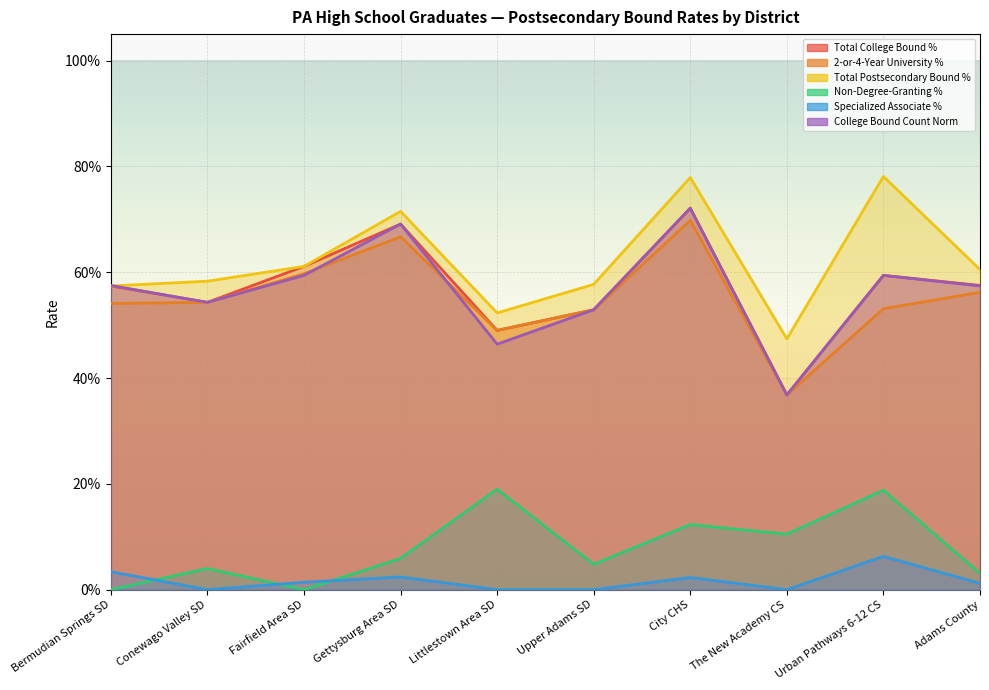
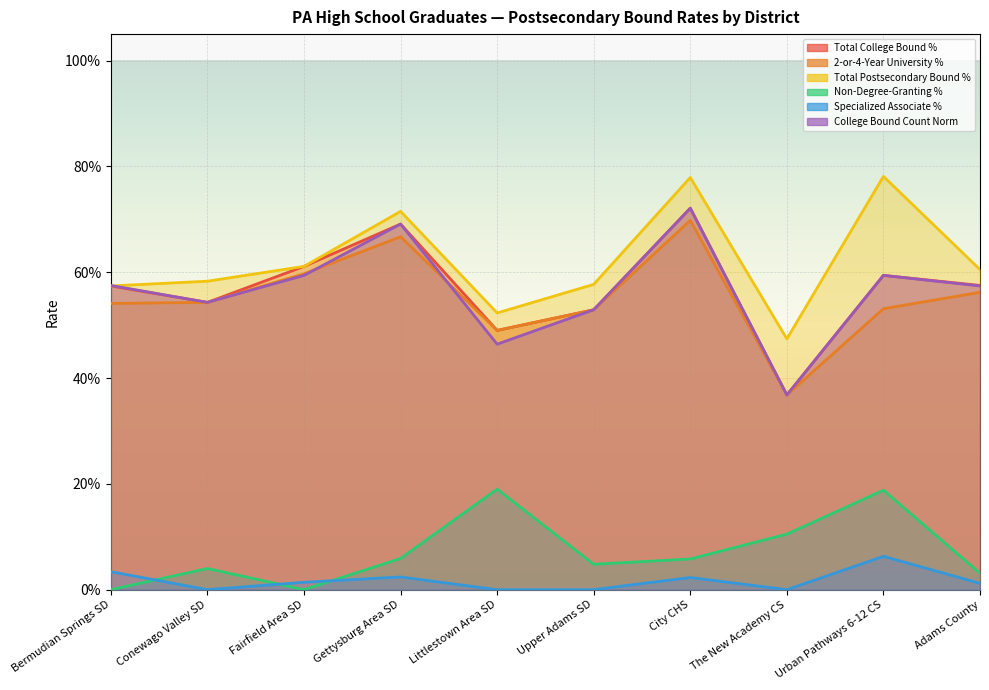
  {
    "Non-Degree-Granting %": {
      "Bermudian Springs SD": "0%",
      "Conewago Valley SD": "4%",
      "Fairfield Area SD": "0%",
      "Gettysburg Area SD": "6%",
      "Littlestown Area SD": "19%",
      "Upper Adams SD": "5%",
-     "City CHS": "12%",
+     "City CHS": "6%",
      "The New Academy CS": "11%",
      "Urban Pathways 6-12 CS": "19%",
      "Adams County": "3%"
    },
    "Specialized Associate %": {
      "Bermudian Springs SD": "3%",
      "Conewago Valley SD": "0%",
      "Fairfield Area SD": "1%",
      "Gettysburg Area SD": "2%",
      "Littlestown Area SD": "0%",
      "Upper Adams SD": "0%",
      "City CHS": "2%",
      "The New Academy CS": "0%",
      "Urban Pathways 6-12 CS": "6%",
      "Adams County": "1%"
    },
    "College Bound Count Norm": {
      "Littlestown Area SD": "46%"
    }
  }
